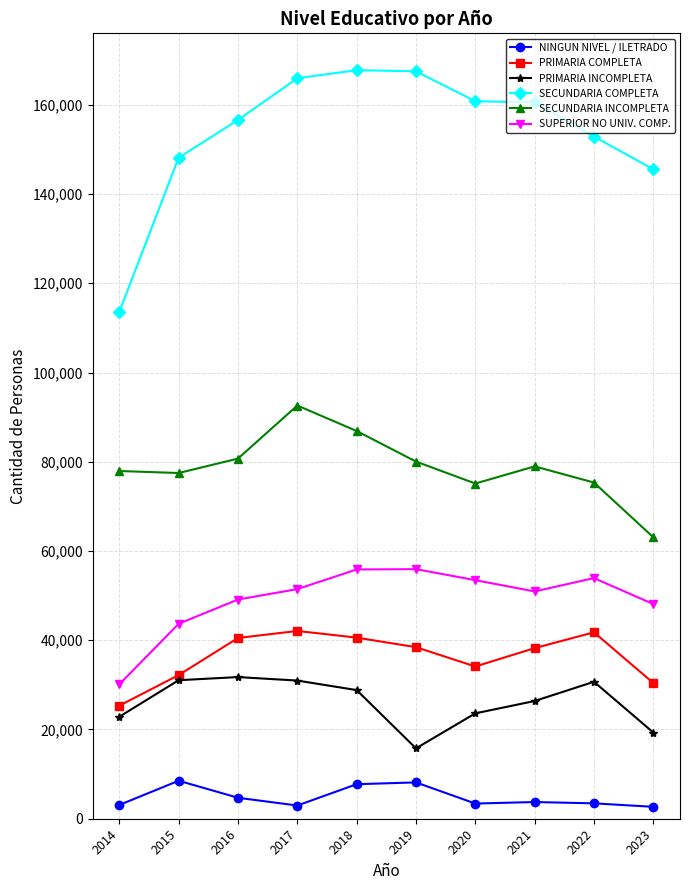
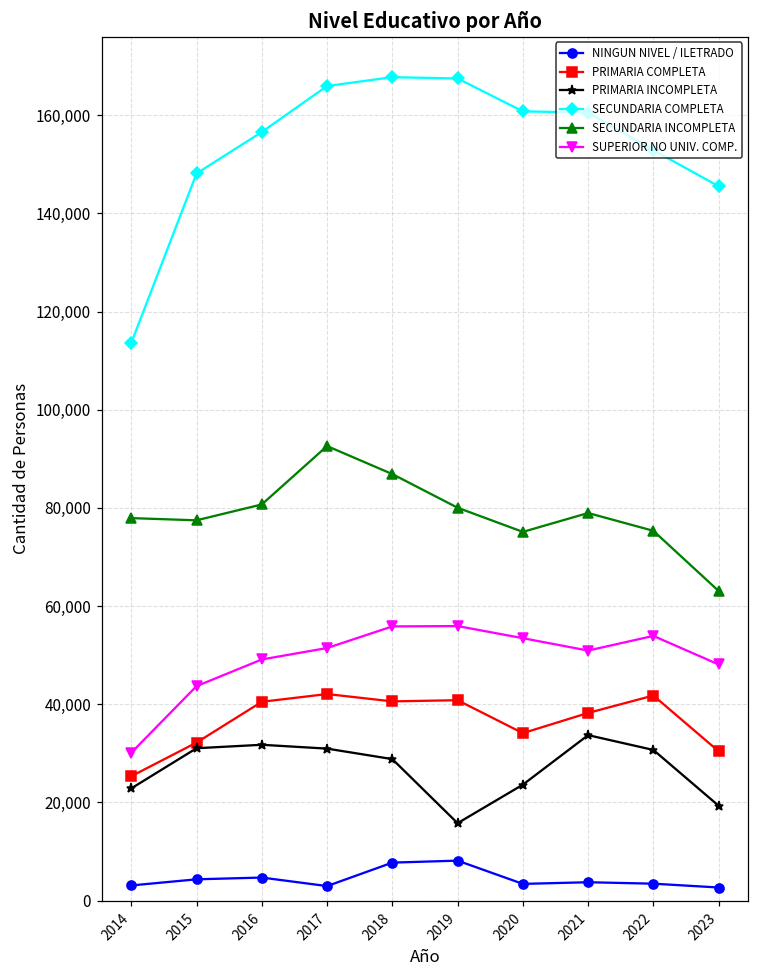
  {
    "NINGUN NIVEL / ILETRADO": {
      "2014": "3,000",
-     "2015": "9,000",
+     "2015": "4,000",
      "2016": "5,000",
      "2017": "3,000",
      "2018": "8,000",
      "2019": "8,000",
      "2020": "3,000",
      "2021": "4,000",
      "2022": "3,000",
      "2023": "3,000"
    },
    "PRIMARIA COMPLETA": {
      "2014": "25,000",
      "2015": "32,000",
      "2016": "41,000",
      "2017": "42,000",
      "2018": "41,000",
-     "2019": "38,000",
+     "2019": "41,000",
      "2020": "34,000",
      "2021": "38,000",
      "2022": "42,000",
      "2023": "30,000"
    },
    "PRIMARIA INCOMPLETA": {
      "2014": "23,000",
      "2015": "31,000",
      "2016": "32,000",
      "2017": "31,000",
      "2018": "29,000",
      "2019": "16,000",
      "2020": "24,000",
-     "2021": "26,000",
+     "2021": "34,000",
      "2022": "31,000",
      "2023": "19,000"
    },
    "SECUNDARIA COMPLETA": {
      "2014": "114,000",
      "2015": "148,000",
      "2016": "157,000",
      "2017": "166,000",
      "2018": "168,000",
      "2019": "167,000",
      "2020": "161,000",
      "2022": "153,000",
      "2023": "146,000"
    },
    "SECUNDARIA INCOMPLETA": {
      "2014": "78,000",
      "2015": "77,000",
      "2016": "81,000",
      "2017": "93,000",
      "2018": "87,000",
      "2019": "80,000",
      "2020": "75,000",
      "2021": "79,000",
      "2022": "75,000",
      "2023": "63,000"
    },
    "SUPERIOR NO UNIV. COMP.": {
      "2014": "30,000",
      "2015": "44,000",
      "2016": "49,000",
      "2017": "51,000",
      "2018": "56,000",
      "2019": "56,000",
      "2020": "53,000",
      "2021": "51,000",
      "2022": "54,000",
      "2023": "48,000"
    }
  }
